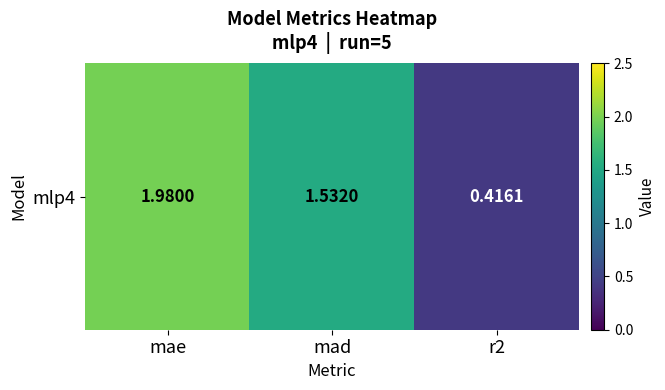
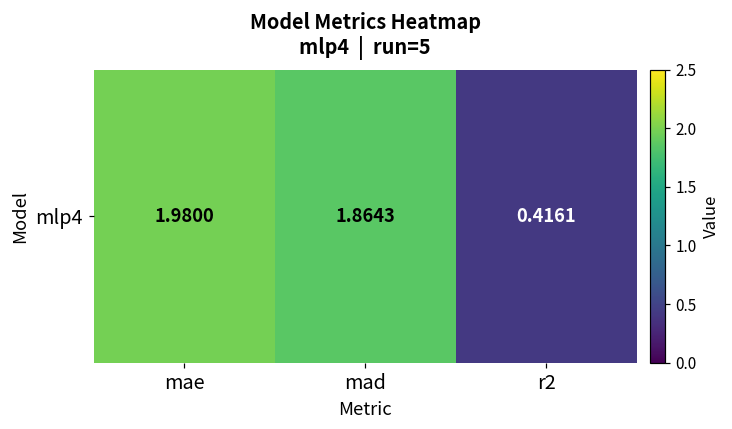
  {
    "mlp4": {
      "mae": 1.9800,
-     "mad": 1.5320,
+     "mad": 1.8643,
      "r2": 0.4161
    }
  }
